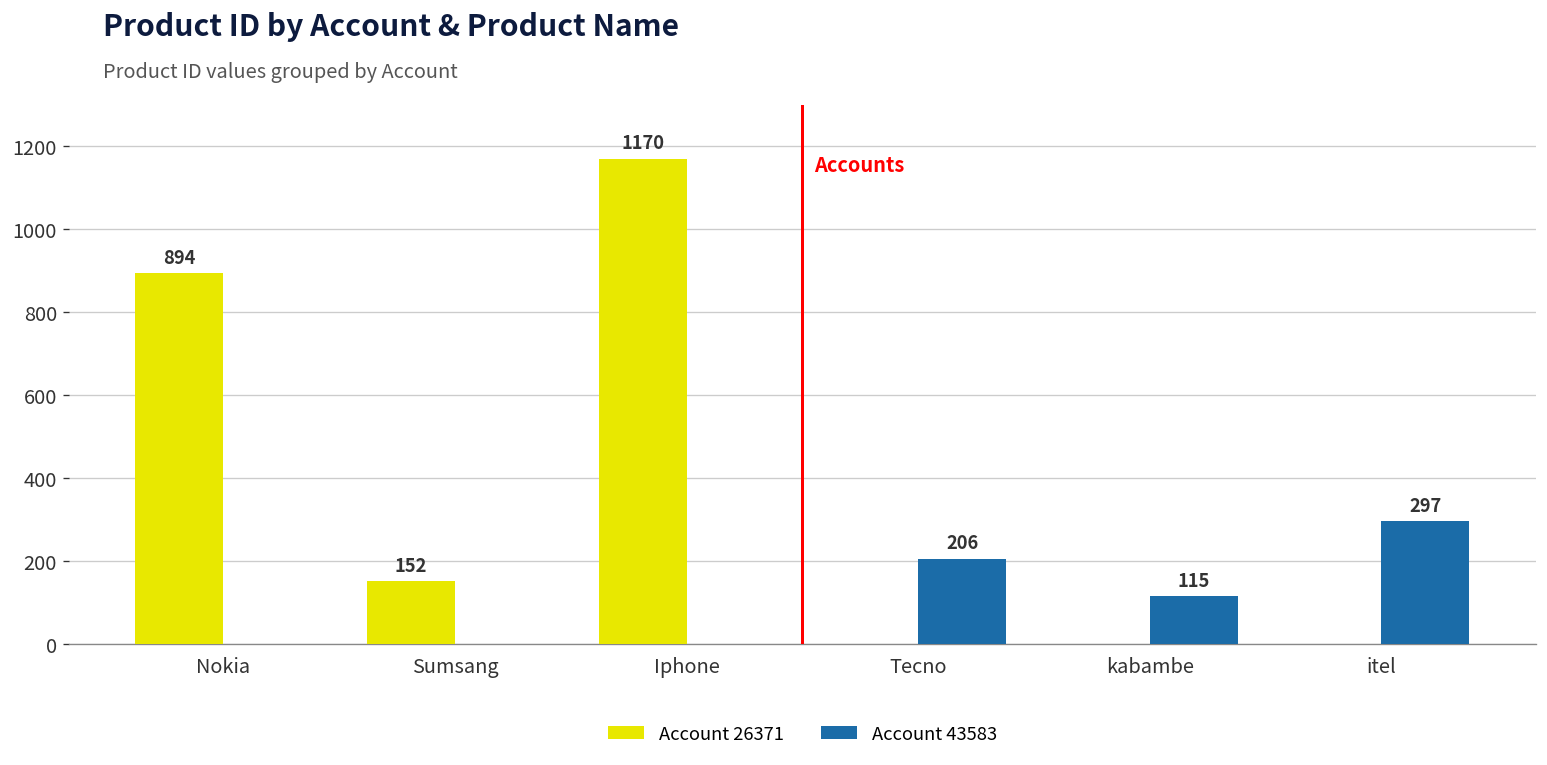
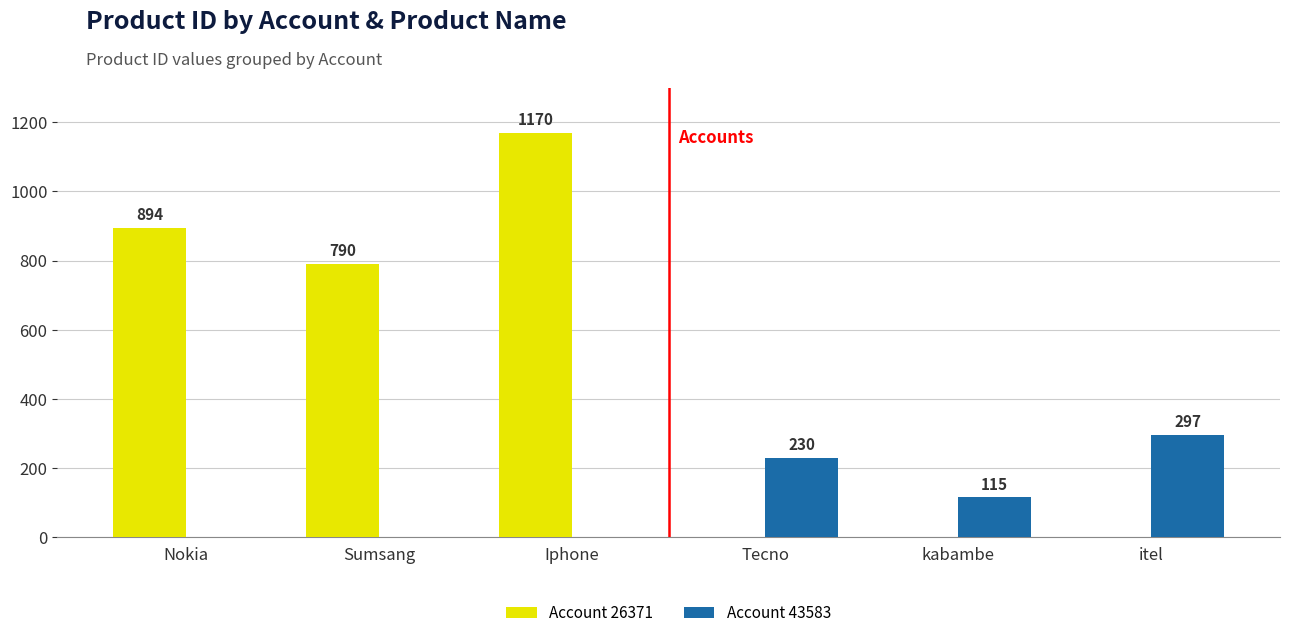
  {
    "Account 26371": {
      "Nokia": 894,
-     "Sumsang": 152,
+     "Sumsang": 790,
      "Iphone": 1170
    },
    "Account 43583": {
-     "Tecno": 206,
+     "Tecno": 230,
      "kabambe": 115,
      "itel": 297
    }
  }
